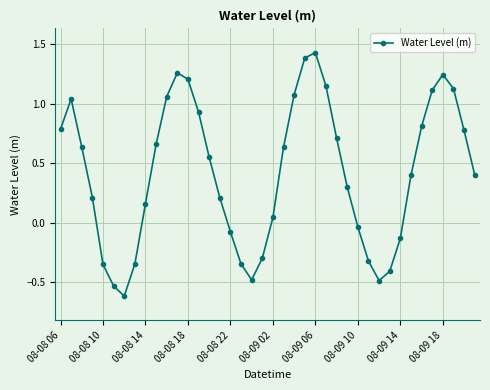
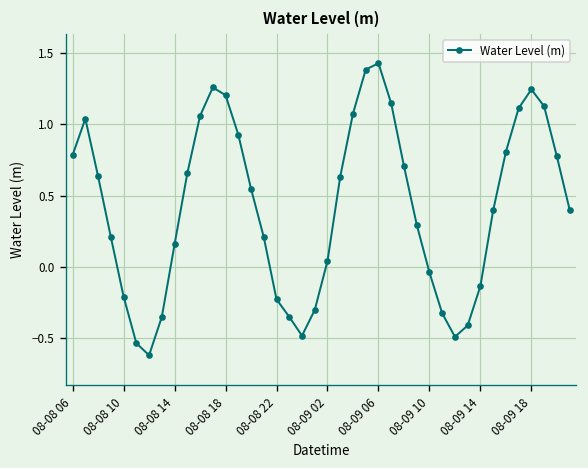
  {
    "08-08 06": 0.79,
-   "08-08 10": -0.35,
+   "08-08 10": -0.21,
    "08-08 14": 0.16,
    "08-08 18": 1.20,
-   "08-08 22": -0.08,
+   "08-08 22": -0.23,
    "08-09 02": 0.04,
    "08-09 06": 1.43,
    "08-09 10": -0.04,
    "08-09 14": -0.13,
    "08-09 18": 1.24
  }
